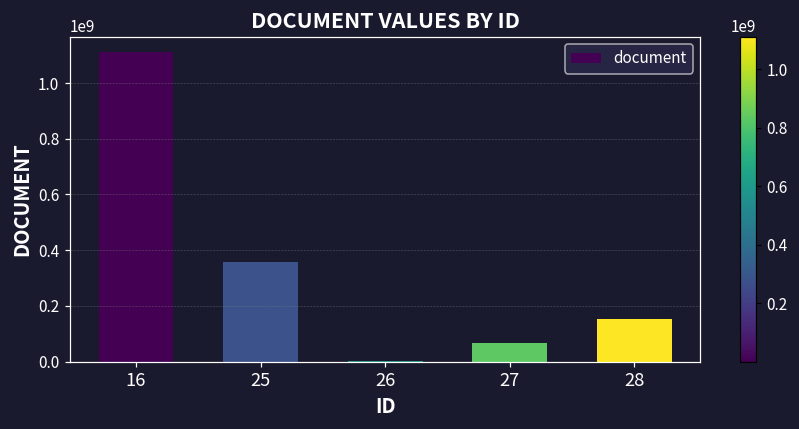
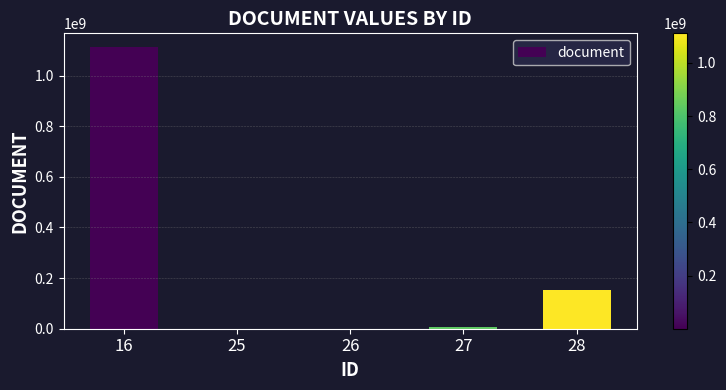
  {
    "16": 1110000000,
-   "25": 360000000,
-   "27": 70000000,
+   "25": 0,
+   "27": 10000000,
    "28": 150000000
  }
